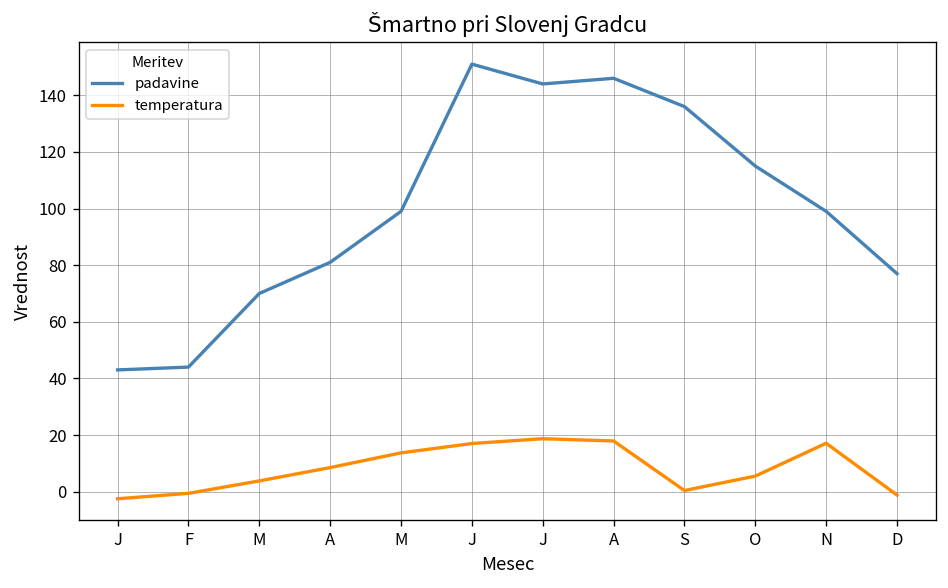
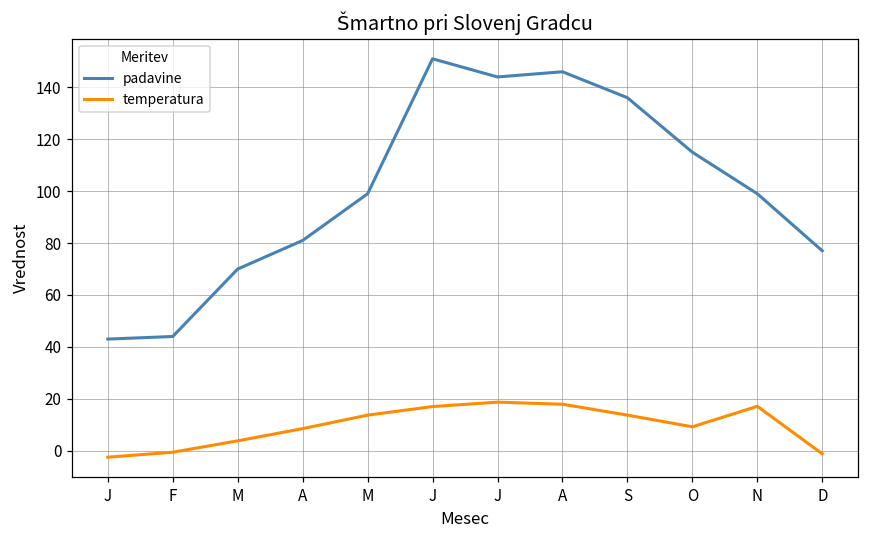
  {
    "padavine": {
      "F": 44,
      "S": 136,
      "O": 115,
      "N": 99,
      "D": 77
    },
    "temperatura": {
      "F": -1,
-     "S": 0,
-     "O": 6,
+     "S": 14,
+     "O": 9,
      "N": 17,
      "D": -1
    }
  }
